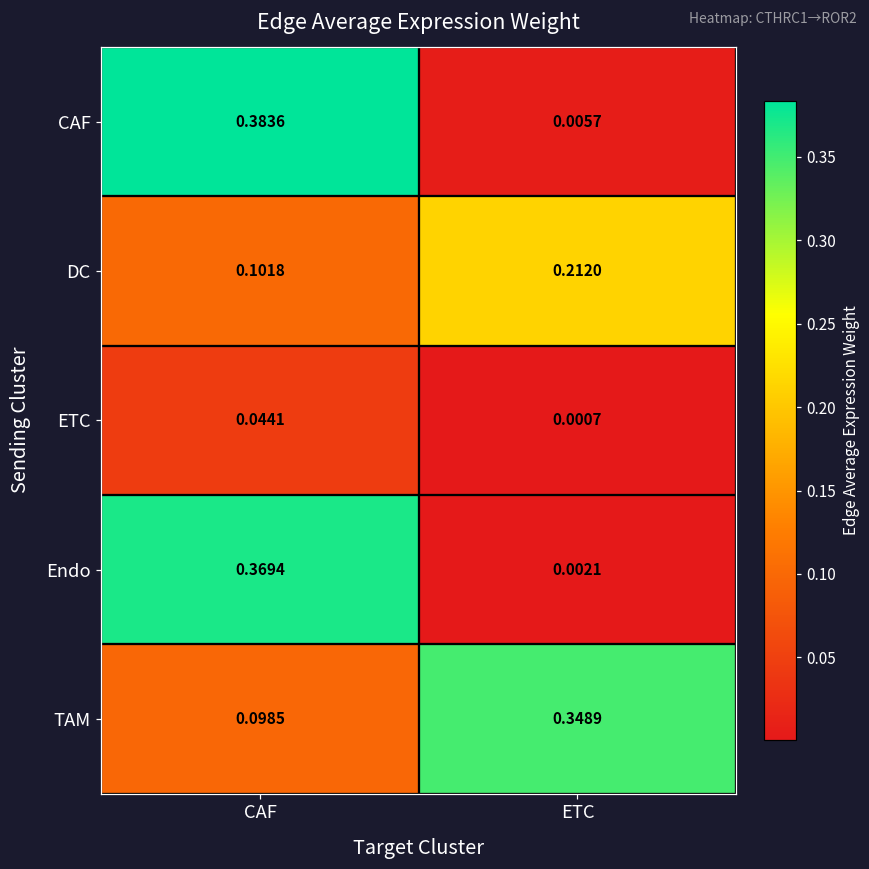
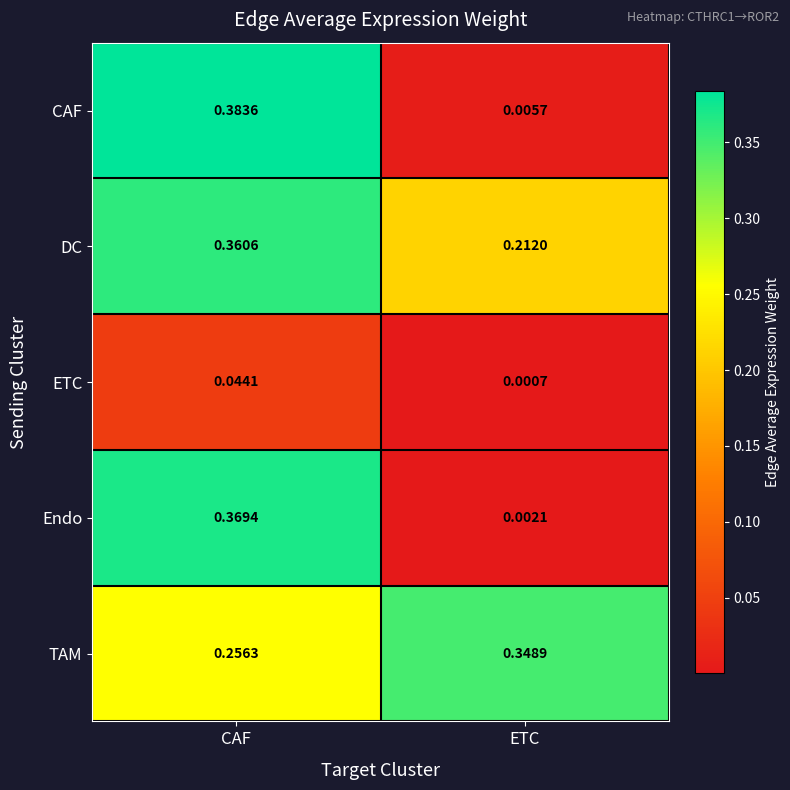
  {
    "CAF": {
      "CAF": 0.3836,
      "ETC": 0.0057
    },
    "DC": {
-     "CAF": 0.1018,
+     "CAF": 0.3606,
      "ETC": 0.2120
    },
    "ETC": {
      "CAF": 0.0441,
      "ETC": 0.0007
    },
    "Endo": {
      "CAF": 0.3694,
      "ETC": 0.0021
    },
    "TAM": {
-     "CAF": 0.0985,
+     "CAF": 0.2563,
      "ETC": 0.3489
    }
  }
